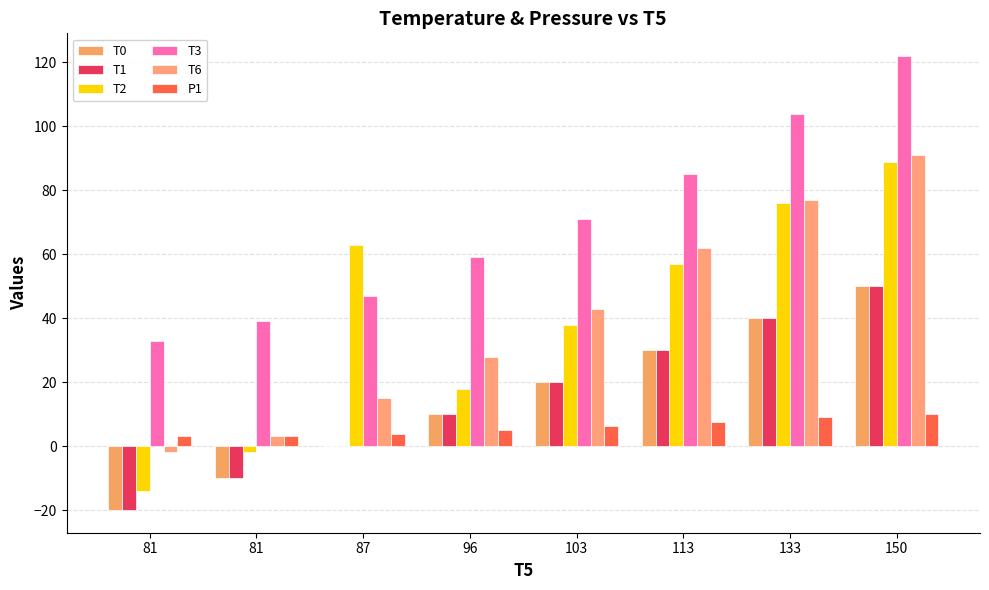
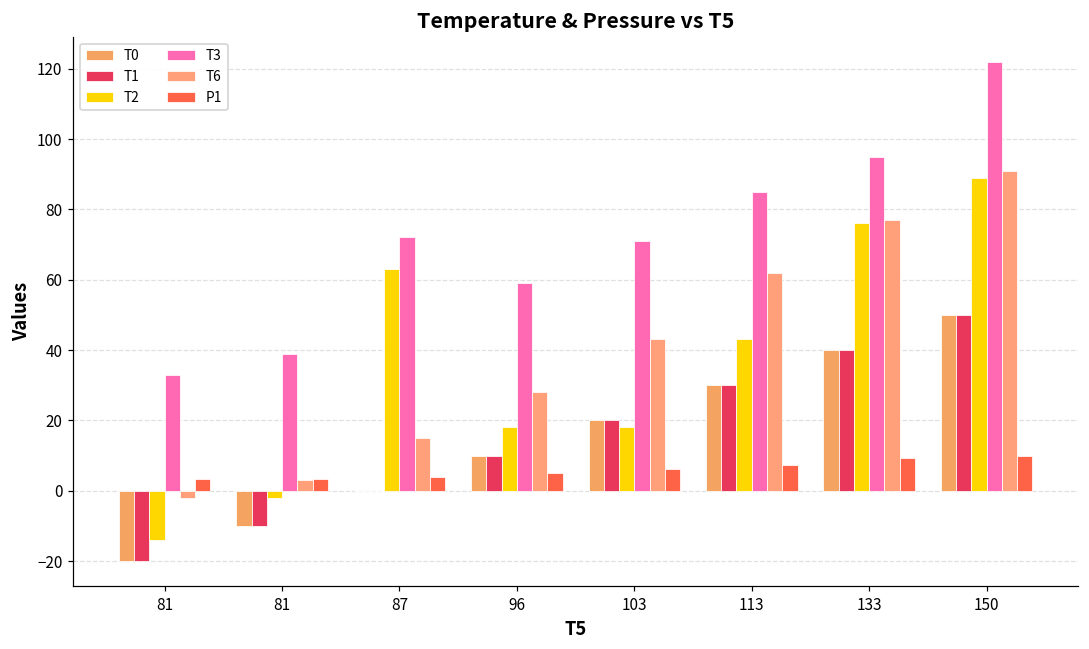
  {
    "T2": {
      "87": 63,
      "96": 18,
-     "103": 38,
-     "113": 57,
+     "103": 18,
+     "113": 43,
      "133": 76,
      "150": 89
    },
    "T3": {
-     "87": 47,
+     "87": 72,
      "96": 59,
      "103": 71,
      "113": 85,
-     "133": 104,
+     "133": 95,
      "150": 122
    }
  }
